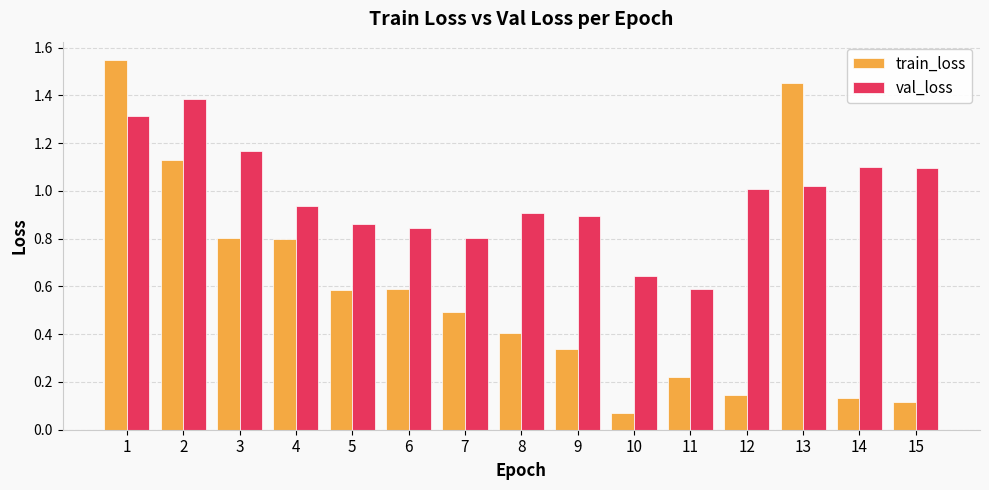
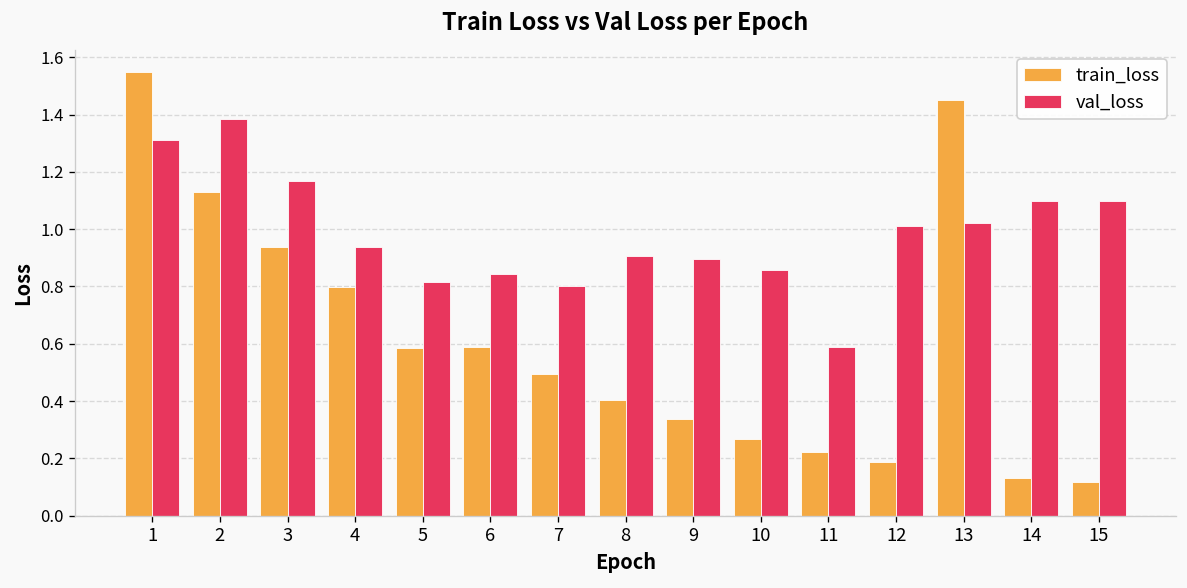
  {
    "train_loss": {
      "1": 1.55,
      "2": 1.13,
-     "3": 0.80,
+     "3": 0.94,
      "4": 0.80,
      "5": 0.59,
      "6": 0.59,
      "7": 0.49,
      "8": 0.40,
      "9": 0.34,
-     "10": 0.07,
+     "10": 0.27,
      "11": 0.22,
-     "12": 0.15,
+     "12": 0.19,
      "13": 1.45,
      "14": 0.13,
      "15": 0.12
    },
    "val_loss": {
      "1": 1.31,
      "2": 1.38,
      "3": 1.17,
      "4": 0.94,
-     "5": 0.86,
+     "5": 0.82,
      "6": 0.84,
      "7": 0.80,
      "8": 0.91,
      "9": 0.90,
-     "10": 0.64,
+     "10": 0.86,
      "11": 0.59,
      "12": 1.01,
      "13": 1.02,
      "14": 1.10,
      "15": 1.10
    }
  }
